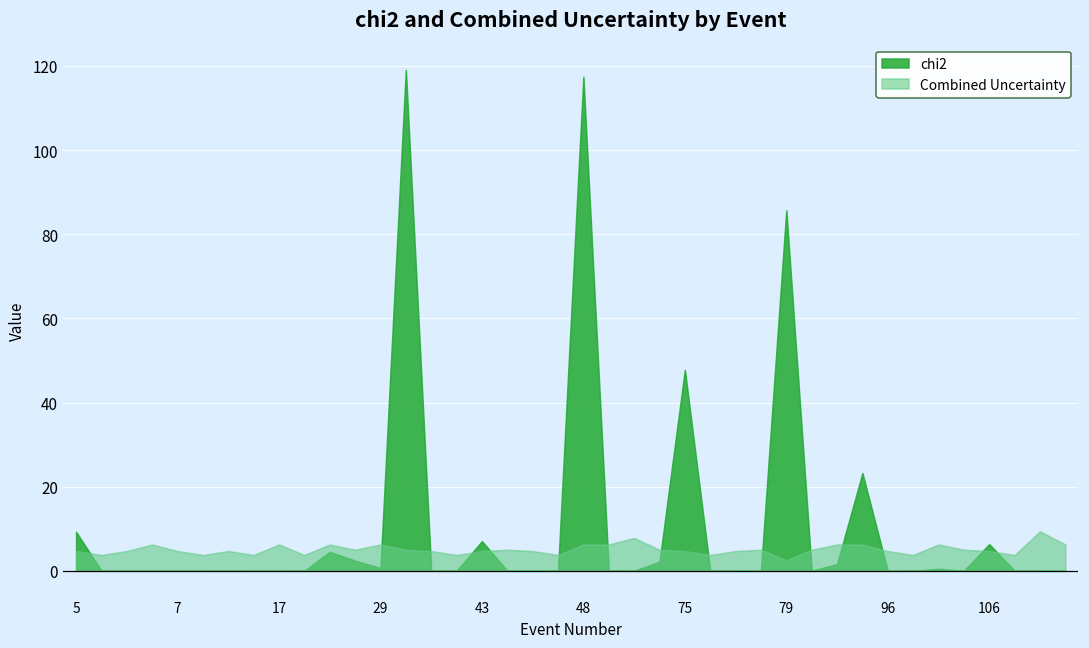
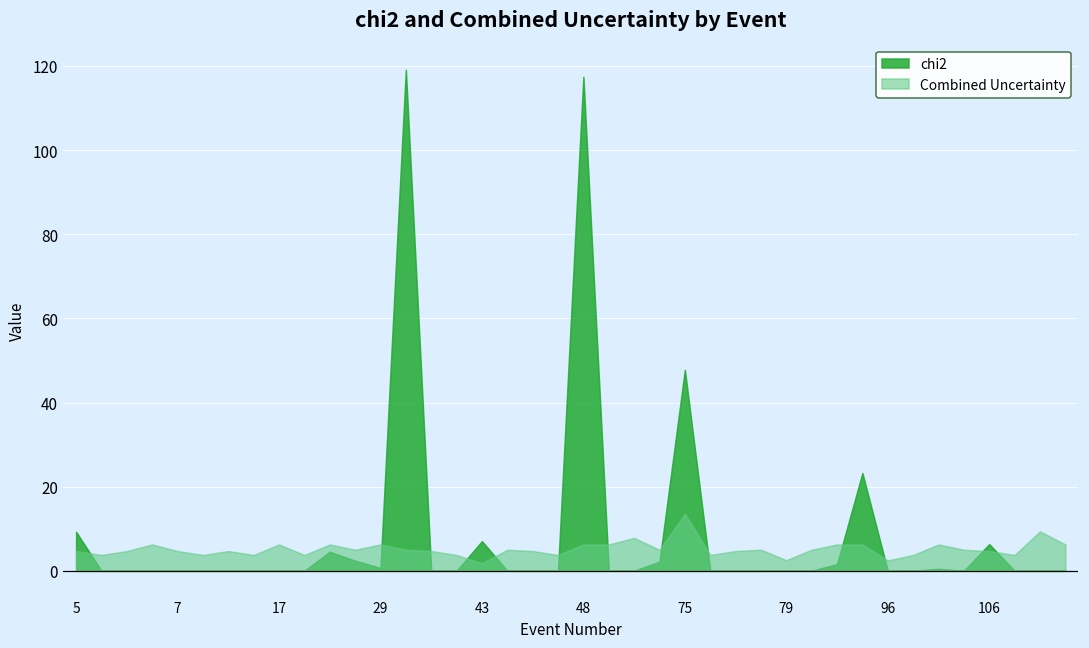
  {
    "chi2": {
      "43": 7,
      "48": 117,
      "75": 48,
-     "79": 86,
+     "79": 0,
      "106": 6
    },
    "Combined Uncertainty": {
-     "43": 5,
+     "43": 2,
      "48": 6,
-     "75": 5,
+     "75": 14,
      "79": 3,
-     "96": 5,
+     "96": 2,
      "106": 5
    }
  }
